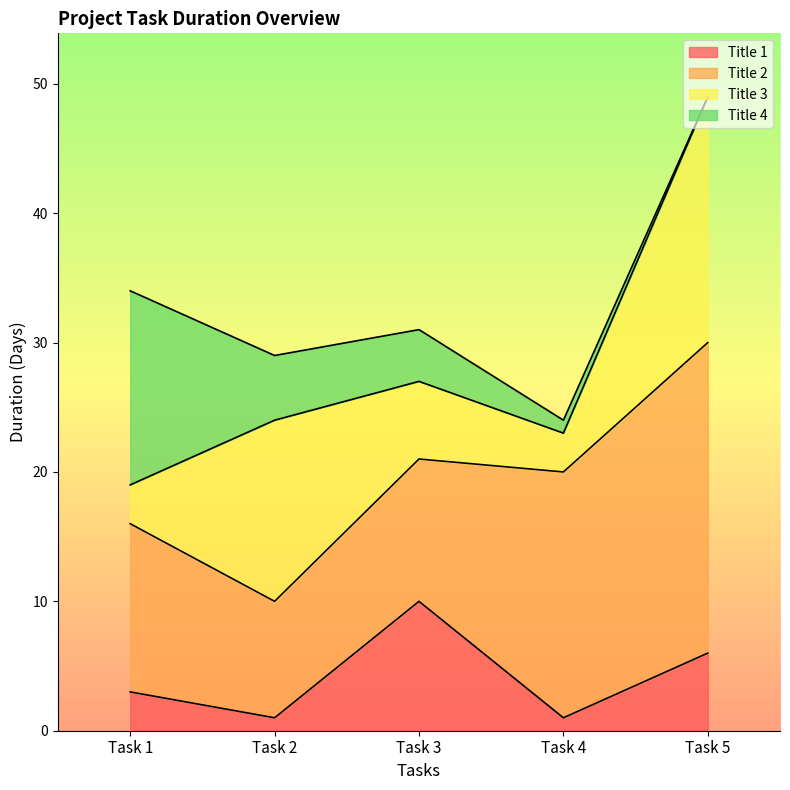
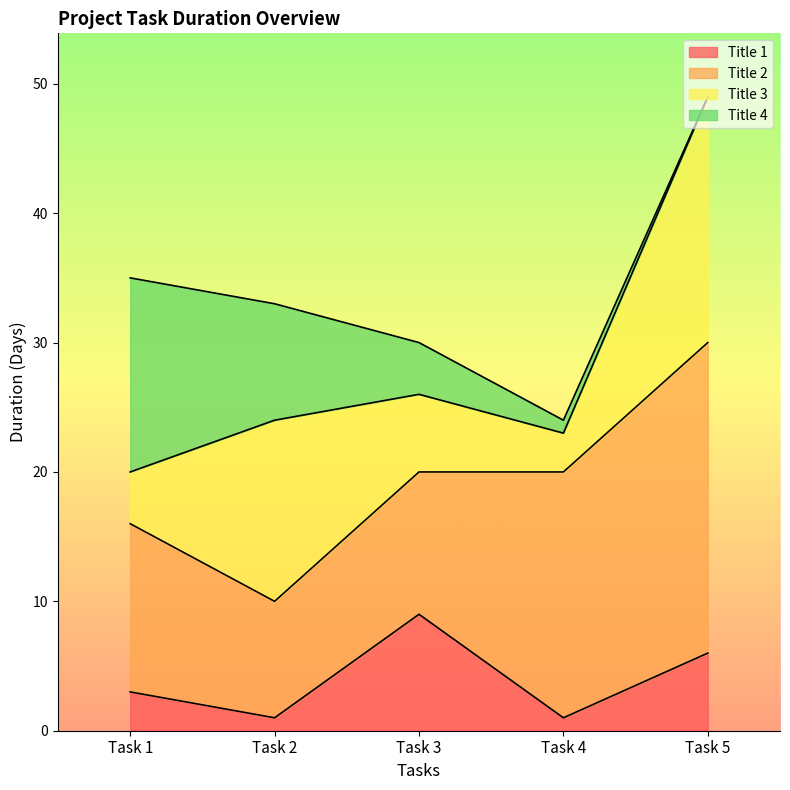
  {
    "Title 1": {
      "Task 1": 3,
      "Task 2": 1,
-     "Task 3": 10,
+     "Task 3": 9,
      "Task 4": 1,
      "Task 5": 6
    },
    "Title 2": {
      "Task 1": 13,
      "Task 2": 9,
      "Task 3": 11,
      "Task 4": 19,
      "Task 5": 24
    },
    "Title 3": {
-     "Task 1": 3,
+     "Task 1": 4,
      "Task 2": 14,
      "Task 3": 6,
      "Task 4": 3
    },
    "Title 4": {
      "Task 1": 15,
-     "Task 2": 5,
+     "Task 2": 9,
      "Task 3": 4,
      "Task 4": 1
    }
  }
